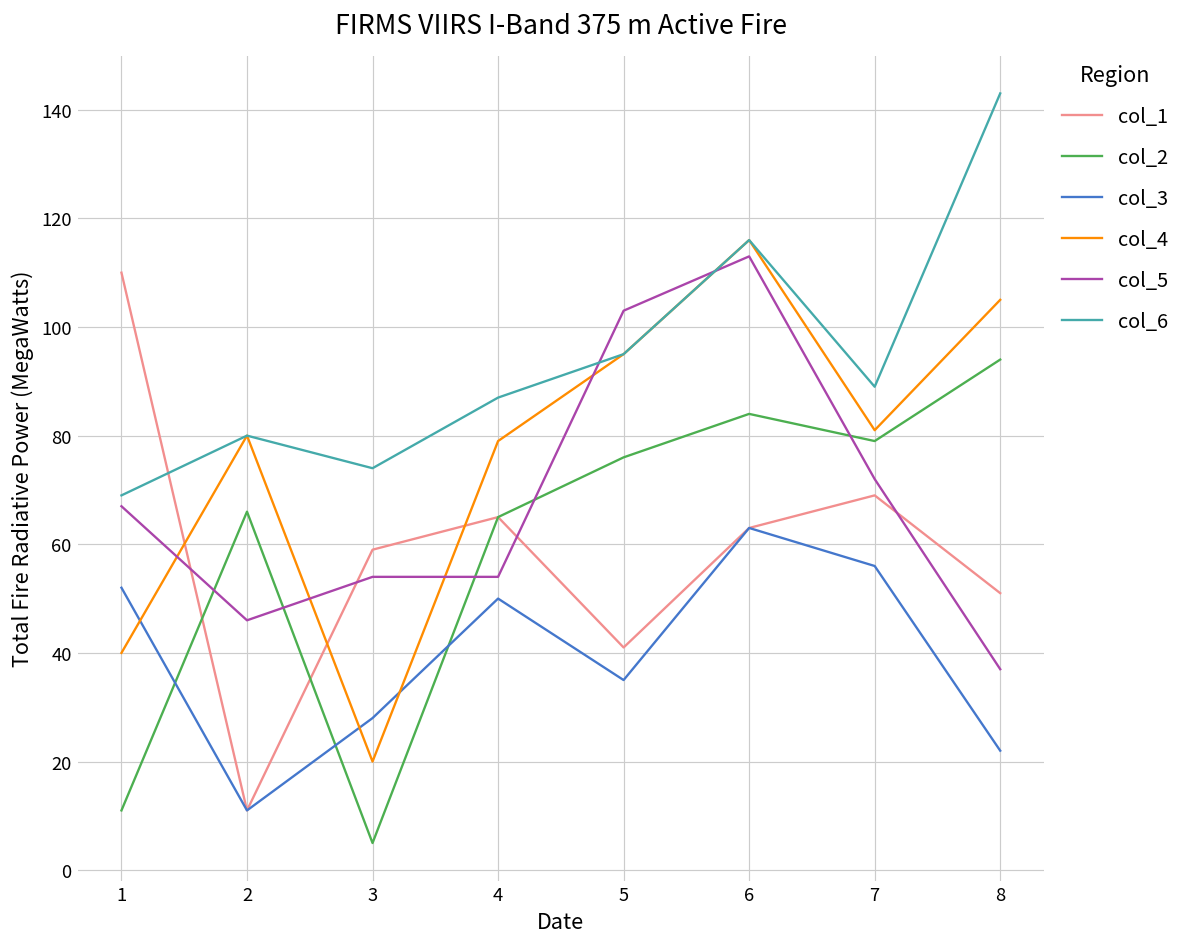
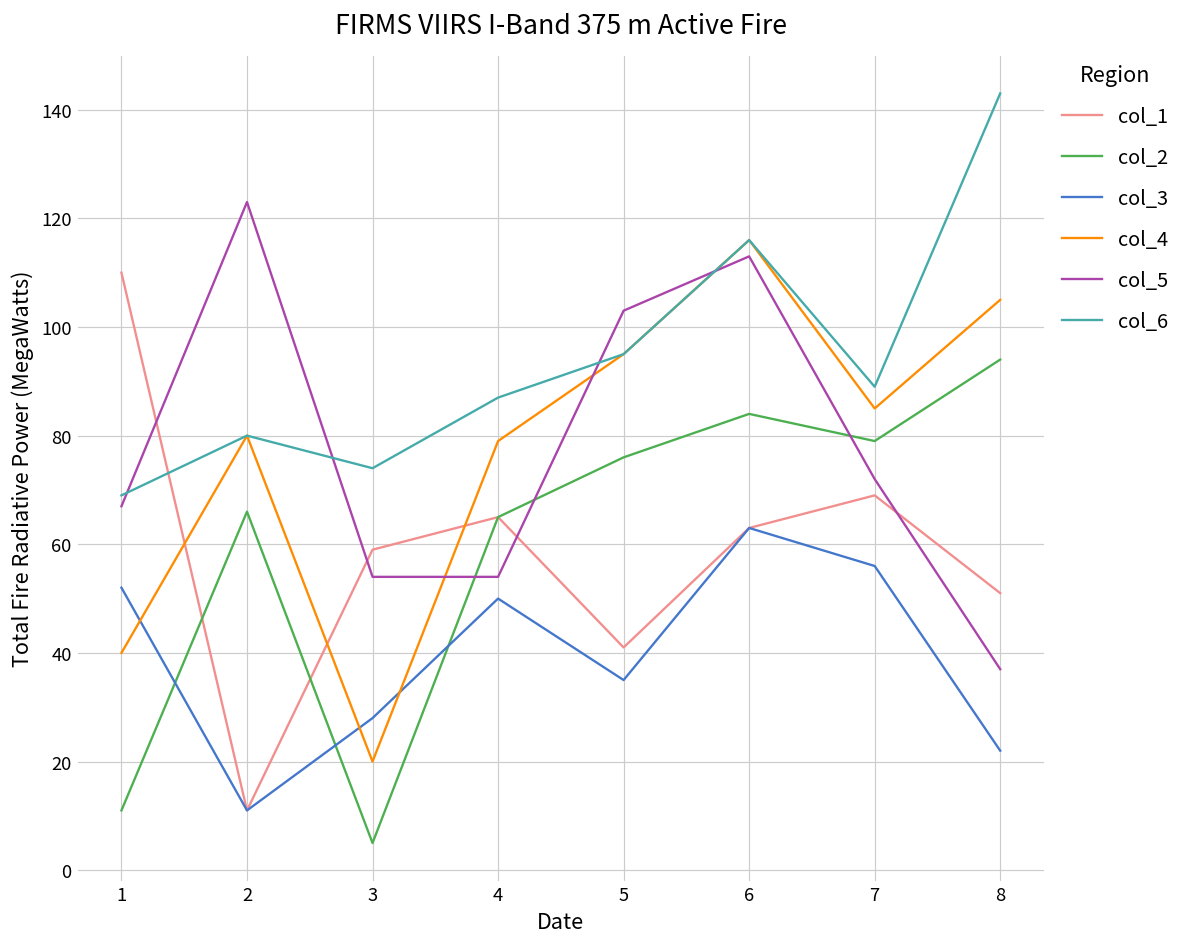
  {
    "col_1": {
      "1": 110,
      "3": 59,
      "5": 41,
      "7": 69,
      "8": 51
    },
    "col_2": {
      "1": 11,
      "2": 66,
      "3": 5,
      "5": 76,
      "6": 84,
      "7": 79,
      "8": 94
    },
    "col_3": {
      "1": 52,
      "3": 28,
      "4": 50,
      "5": 35,
      "7": 56,
      "8": 22
    },
    "col_4": {
      "1": 40,
      "3": 20,
      "4": 79,
-     "7": 81,
+     "7": 85,
      "8": 105
    },
    "col_5": {
      "1": 67,
-     "2": 46,
+     "2": 123,
      "3": 54,
      "4": 54,
      "5": 103,
      "6": 113,
      "7": 72,
      "8": 37
    },
    "col_6": {
      "1": 69,
      "3": 74,
      "4": 87,
      "7": 89,
      "8": 143
    }
  }
